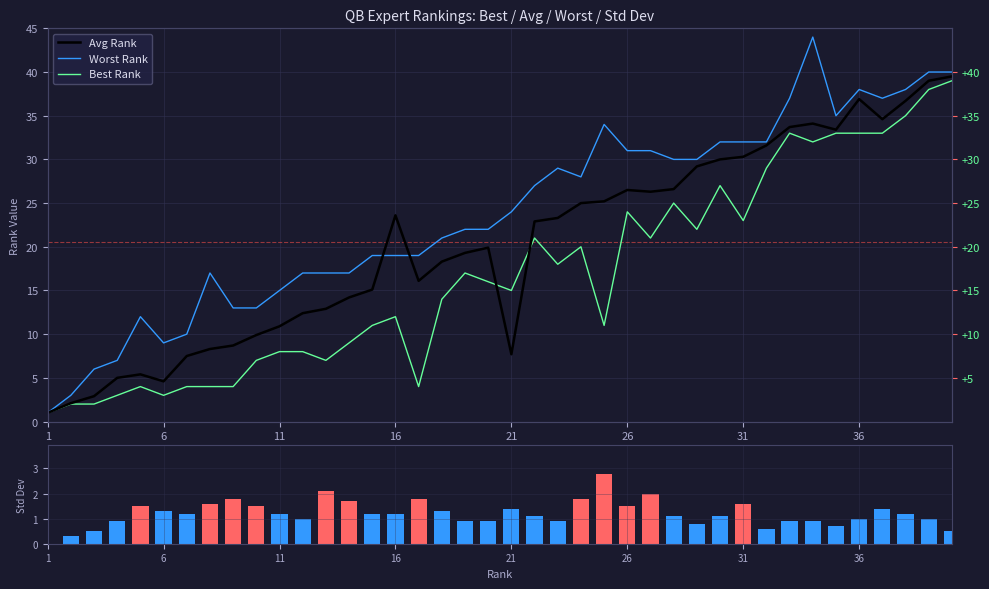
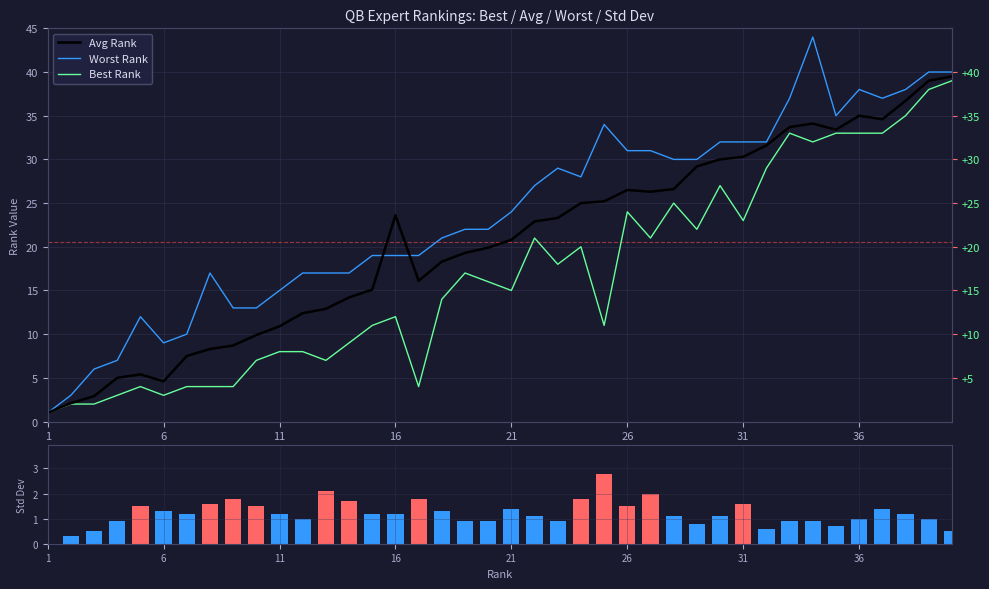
  {
    "QB Expert Rankings: Best / Avg / Worst / Std Dev": {
      "Avg Rank": {
        "6": 5,
        "11": 11,
        "16": 24,
-       "21": 8,
+       "21": 21,
        "26": 27,
        "31": 30,
-       "36": 37
+       "36": 35
      },
      "Worst Rank": {
        "6": 9,
        "11": 15,
        "16": 19,
        "21": 24,
        "26": 31,
        "31": 32,
        "36": 38
      },
      "Best Rank": {
        "6": 3,
        "11": 8,
        "16": 12,
        "21": 15,
        "26": 24,
        "31": 23,
        "36": 33
      }
    }
  }
